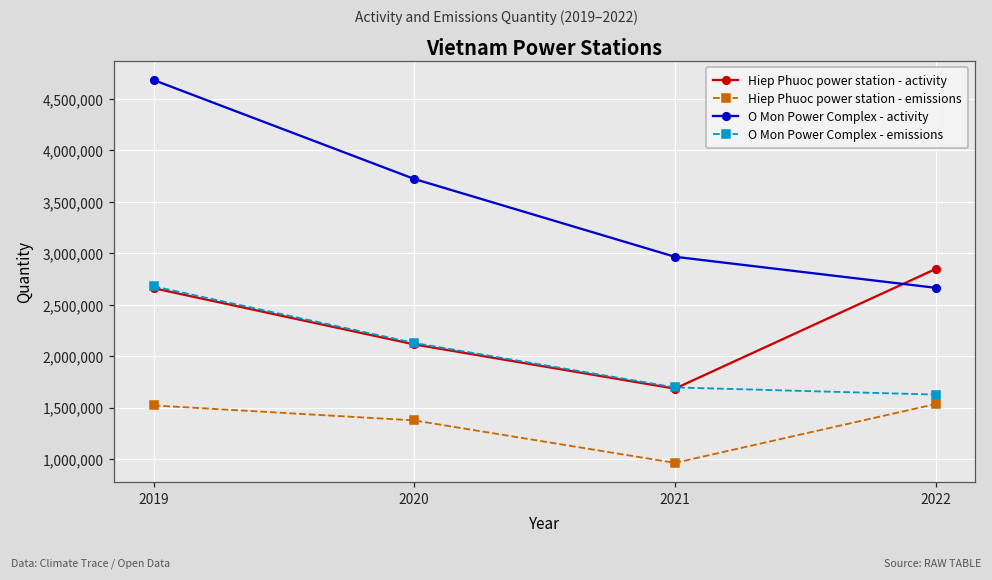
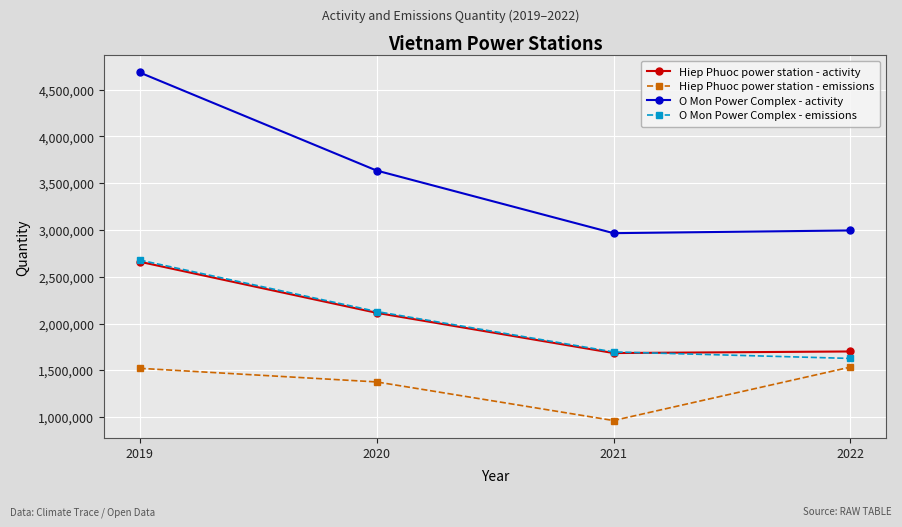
  {
    "Hiep Phuoc power station - activity": {
-     "2022": "2,800,000"
+     "2022": "1,700,000"
    },
    "Hiep Phuoc power station - emissions": {
      "2019": "1,500,000",
      "2020": "1,400,000",
      "2021": "1,000,000",
      "2022": "1,500,000"
    },
    "O Mon Power Complex - activity": {
      "2019": "4,700,000",
-     "2020": "3,700,000",
+     "2020": "3,600,000",
      "2021": "3,000,000",
-     "2022": "2,700,000"
+     "2022": "3,000,000"
    },
    "O Mon Power Complex - emissions": {
      "2022": "1,600,000"
    }
  }
